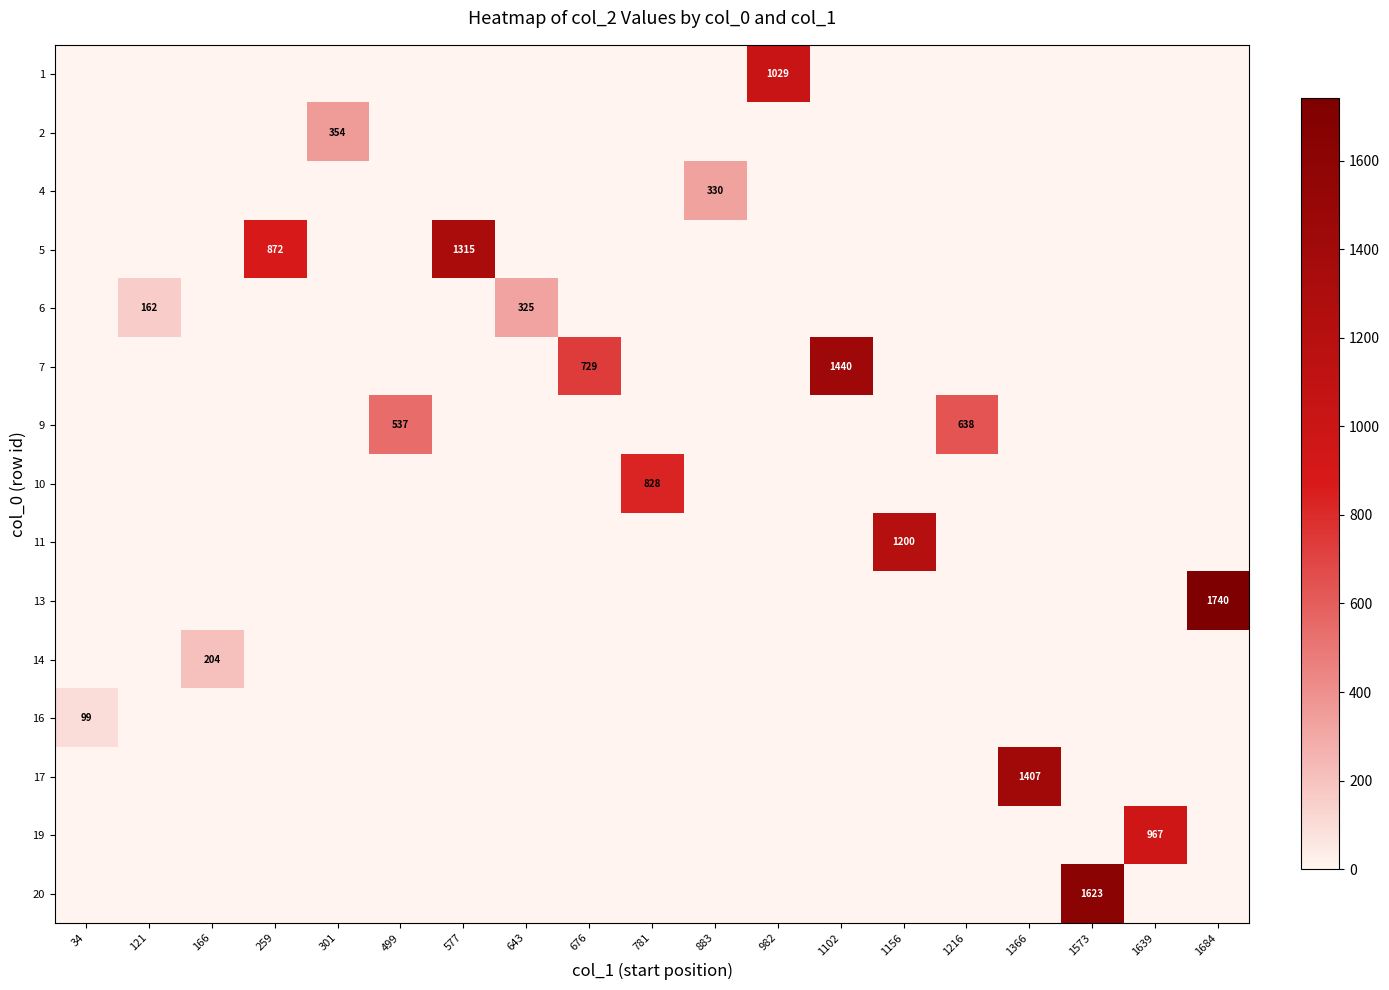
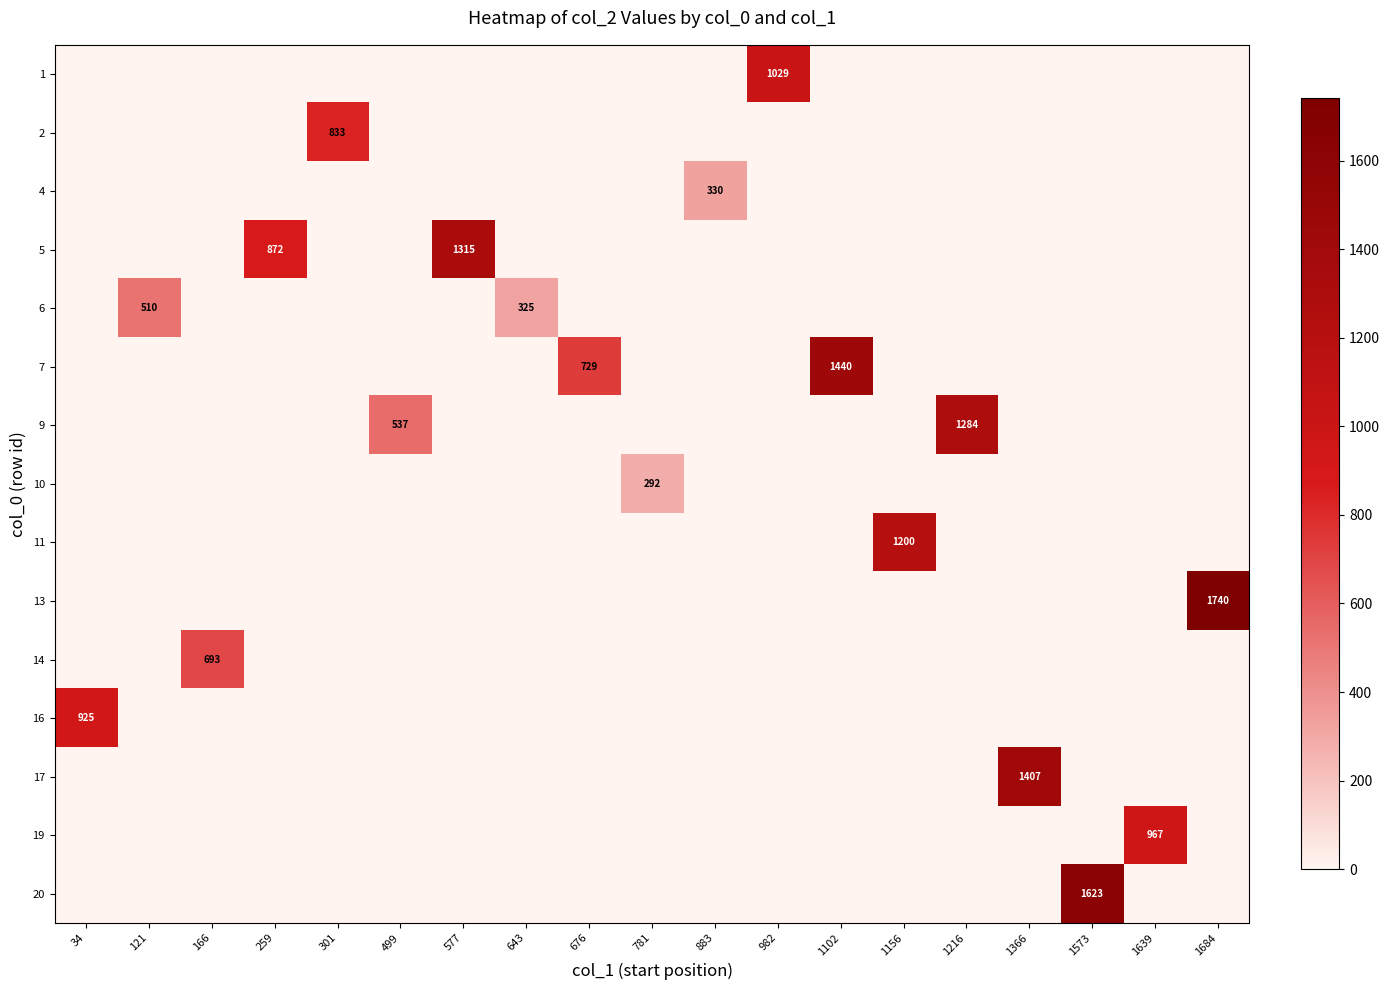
  {
    "1": {
      "982": 1029
    },
    "2": {
-     "301": 354
+     "301": 833
    },
    "4": {
      "883": 330
    },
    "5": {
      "259": 872,
      "577": 1315
    },
    "6": {
-     "121": 162,
+     "121": 510,
      "643": 325
    },
    "7": {
      "676": 729,
      "1102": 1440
    },
    "9": {
      "499": 537,
-     "1216": 638
+     "1216": 1284
    },
    "10": {
-     "781": 828
+     "781": 292
    },
    "11": {
      "1156": 1200
    },
    "13": {
      "1684": 1740
    },
    "14": {
-     "166": 204
+     "166": 693
    },
    "16": {
-     "34": 99
+     "34": 925
    },
    "17": {
      "1366": 1407
    },
    "19": {
      "1639": 967
    },
    "20": {
      "1573": 1623
    }
  }
